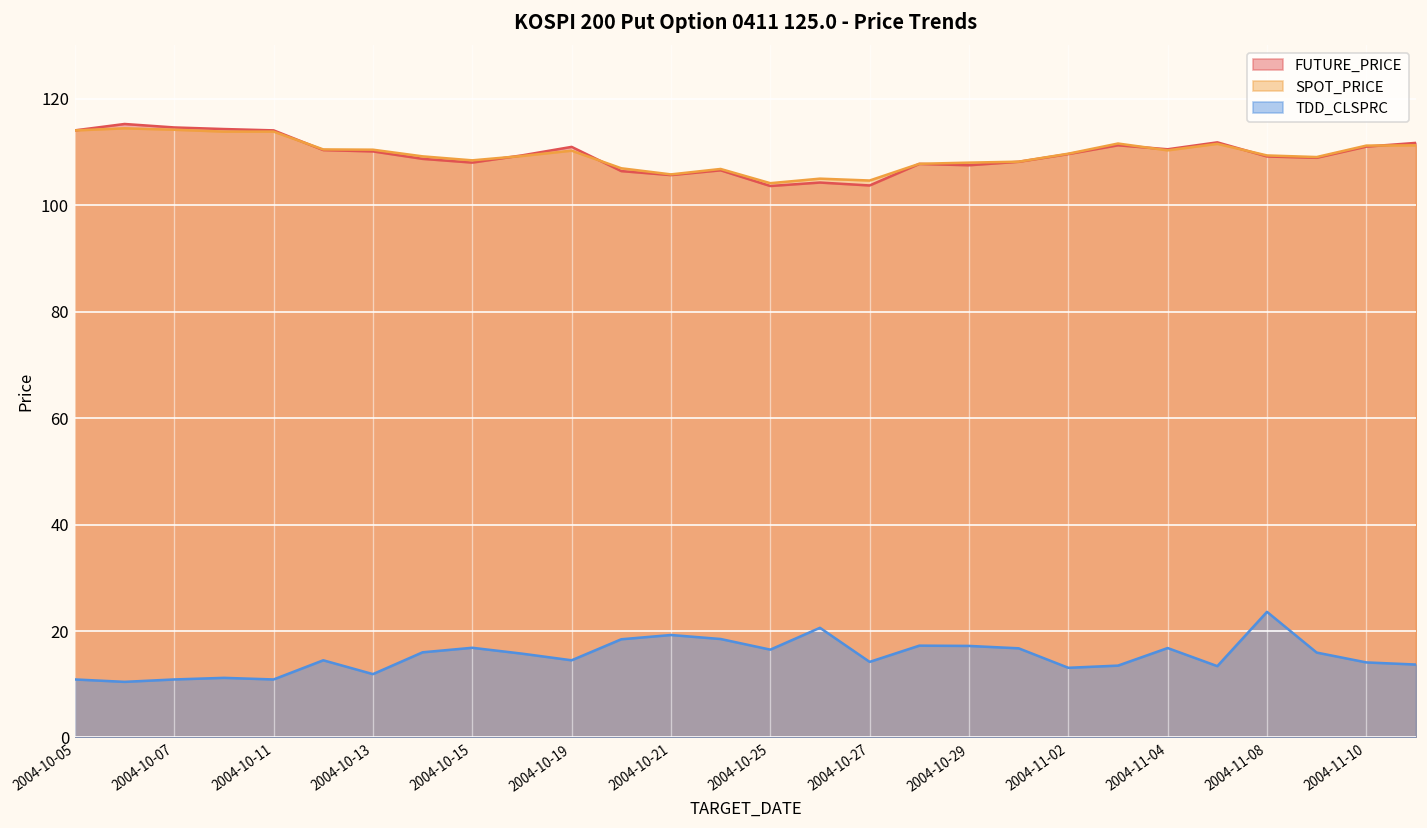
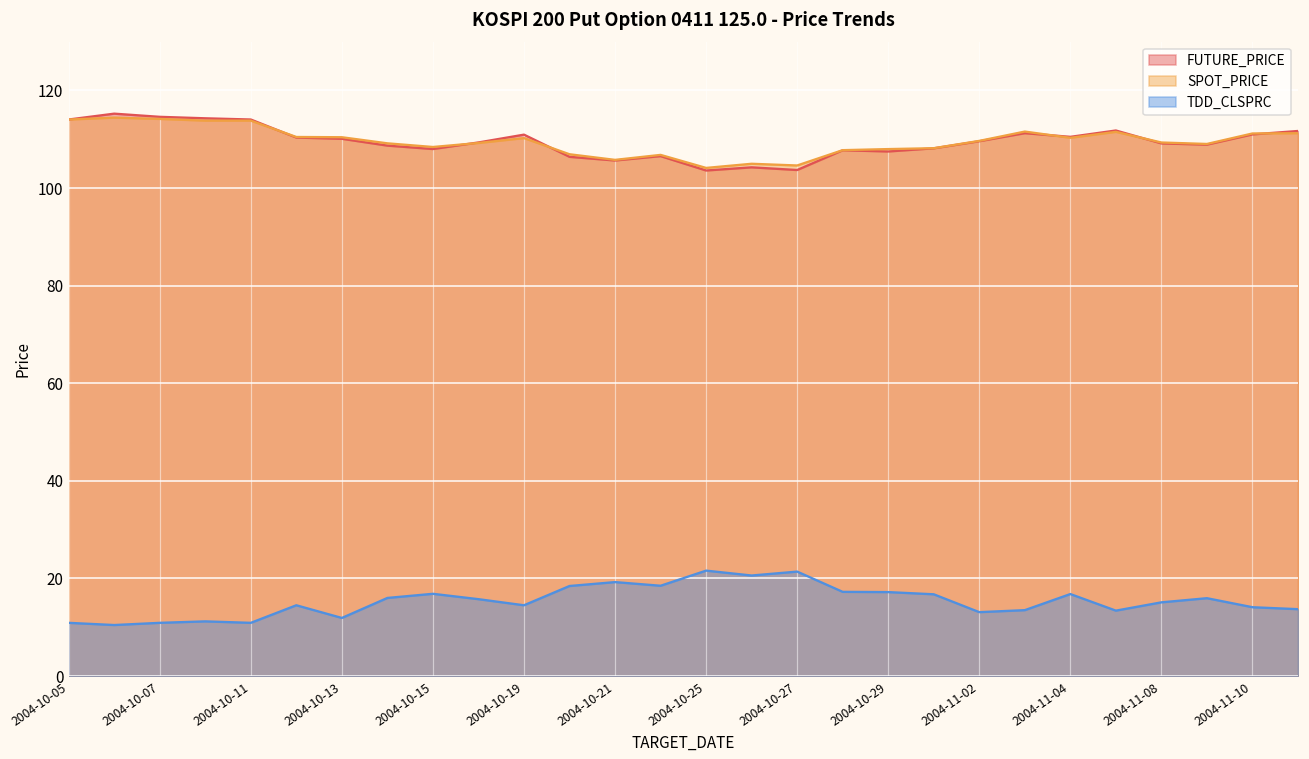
  {
    "TDD_CLSPRC": {
      "2004-10-05": 11,
      "2004-10-07": 11,
      "2004-10-11": 11,
      "2004-10-13": 12,
      "2004-10-15": 17,
      "2004-10-19": 15,
      "2004-10-21": 19,
-     "2004-10-25": 17,
-     "2004-10-27": 14,
+     "2004-10-25": 22,
+     "2004-10-27": 21,
      "2004-10-29": 17,
      "2004-11-02": 13,
      "2004-11-04": 17,
-     "2004-11-08": 24,
+     "2004-11-08": 15,
      "2004-11-10": 14
    }
  }
